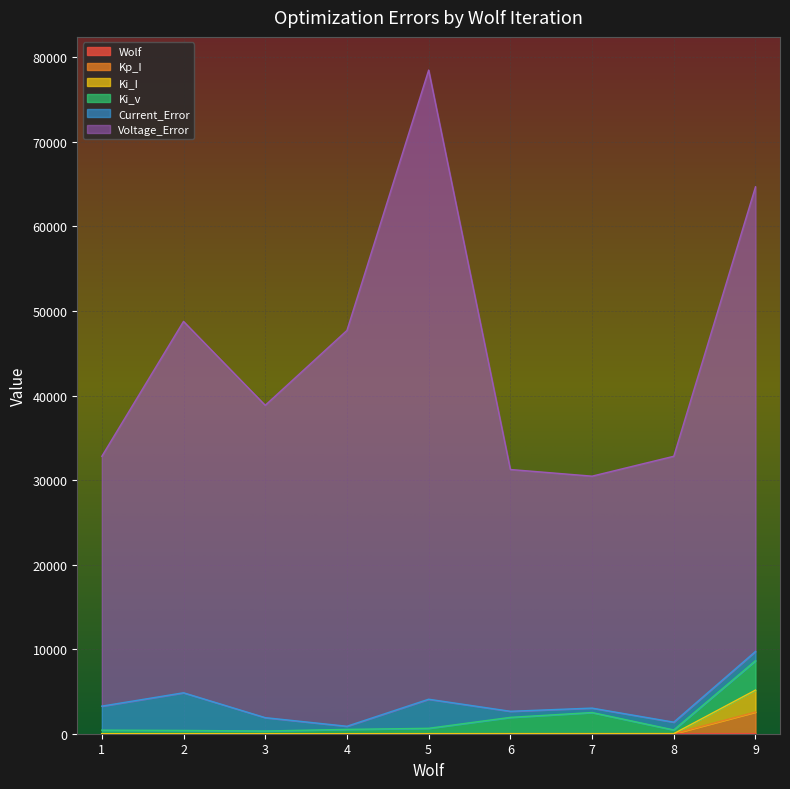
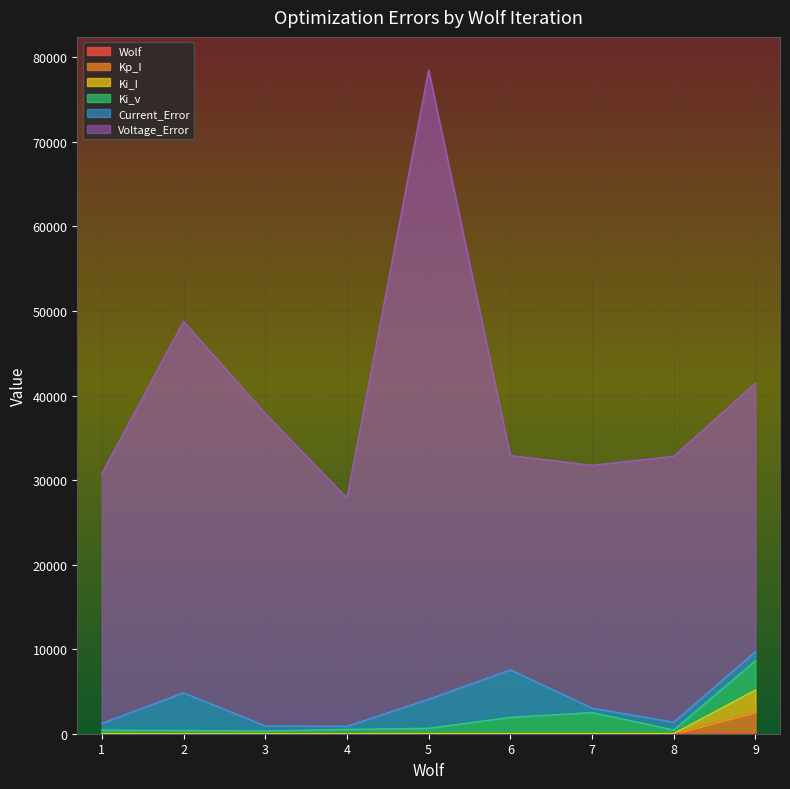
  {
    "Ki_I": {
      "9": 3000
    },
    "Ki_v": {
      "1": 0,
      "2": 0,
      "3": 0,
      "4": 1000,
      "5": 1000,
      "6": 2000,
      "7": 2000,
      "8": 0,
      "9": 3000
    },
    "Current_Error": {
-     "1": 3000,
+     "1": 1000,
      "2": 4000,
-     "3": 2000,
+     "3": 1000,
      "4": 0,
      "5": 3000,
-     "6": 1000,
+     "6": 6000,
      "7": 1000,
      "8": 1000,
      "9": 1000
    },
    "Voltage_Error": {
      "1": 30000,
      "2": 44000,
      "3": 37000,
-     "4": 47000,
+     "4": 27000,
      "5": 74000,
-     "6": 29000,
-     "7": 27000,
+     "6": 25000,
+     "7": 29000,
      "8": 31000,
-     "9": 55000
+     "9": 32000
    }
  }
